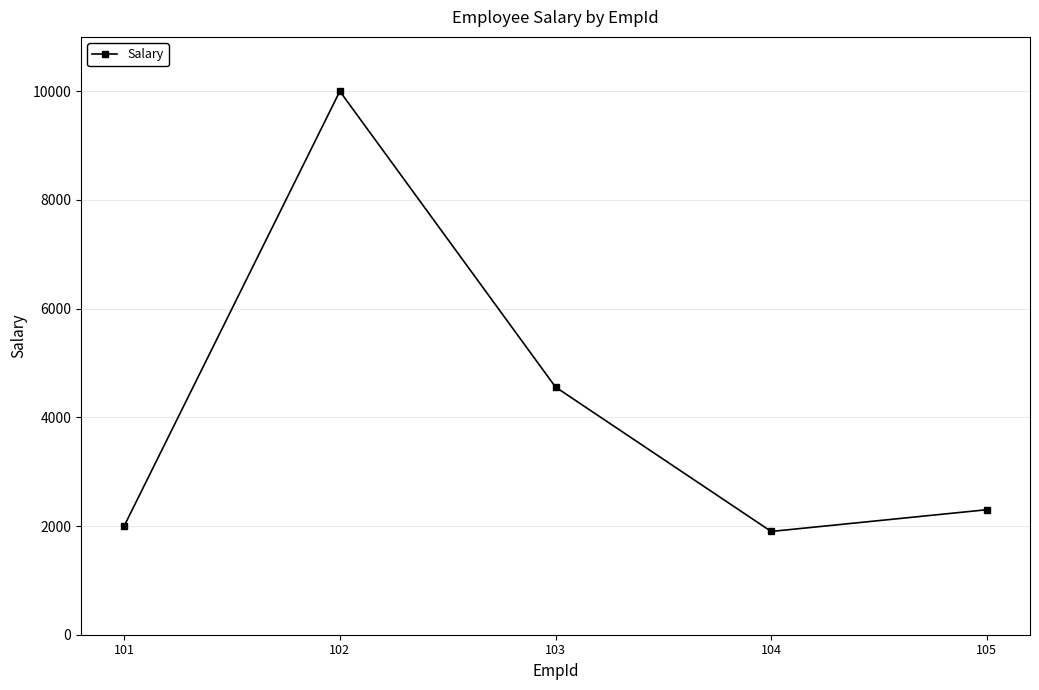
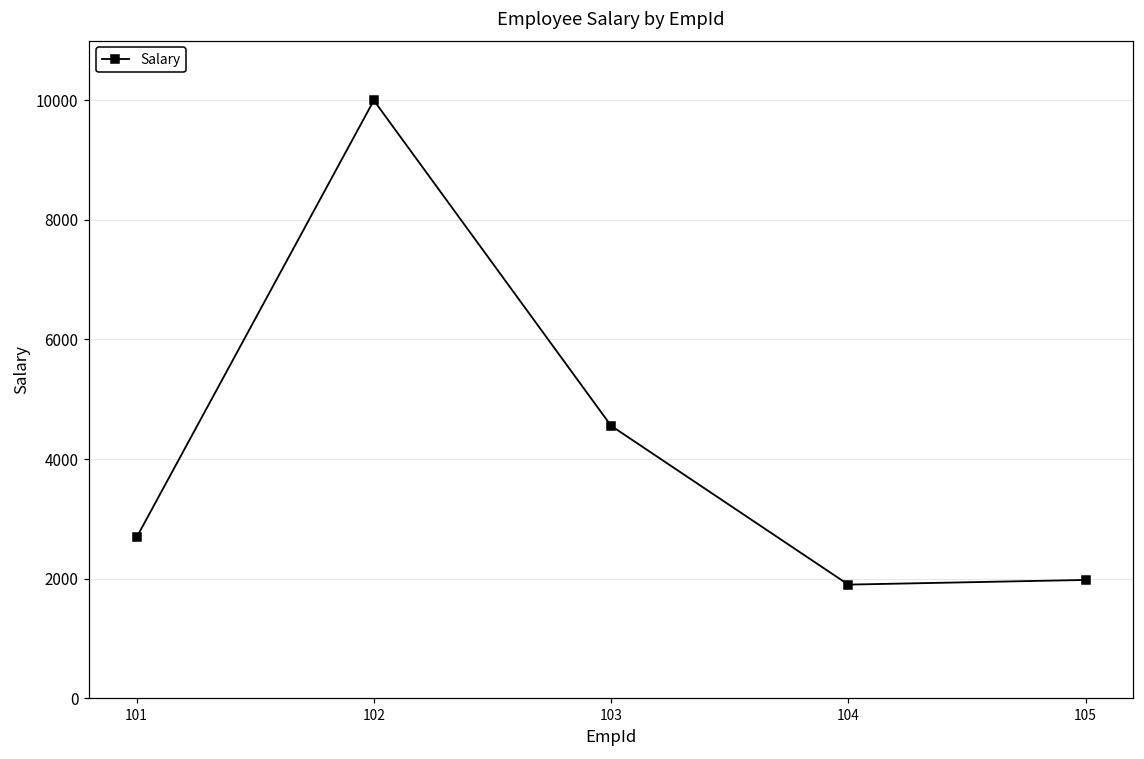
  {
-   "101": 2000,
+   "101": 2700,
    "102": 10000,
    "103": 4600,
    "104": 1900,
-   "105": 2300
+   "105": 2000
  }
